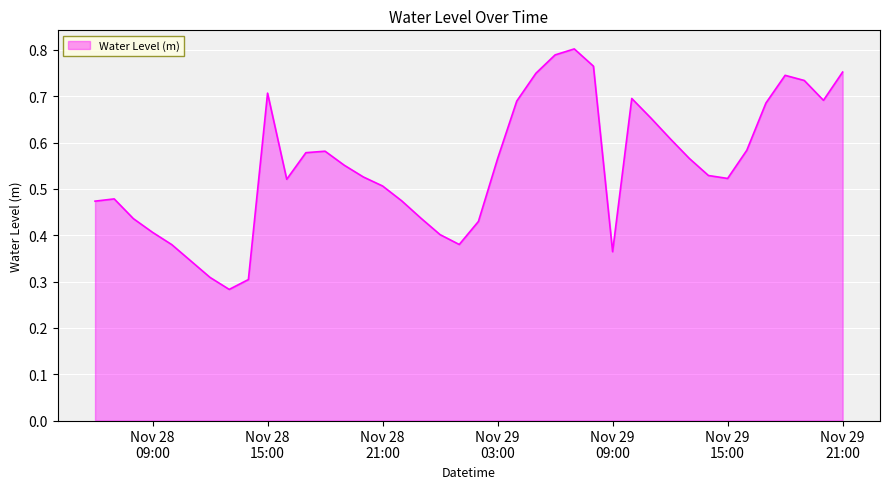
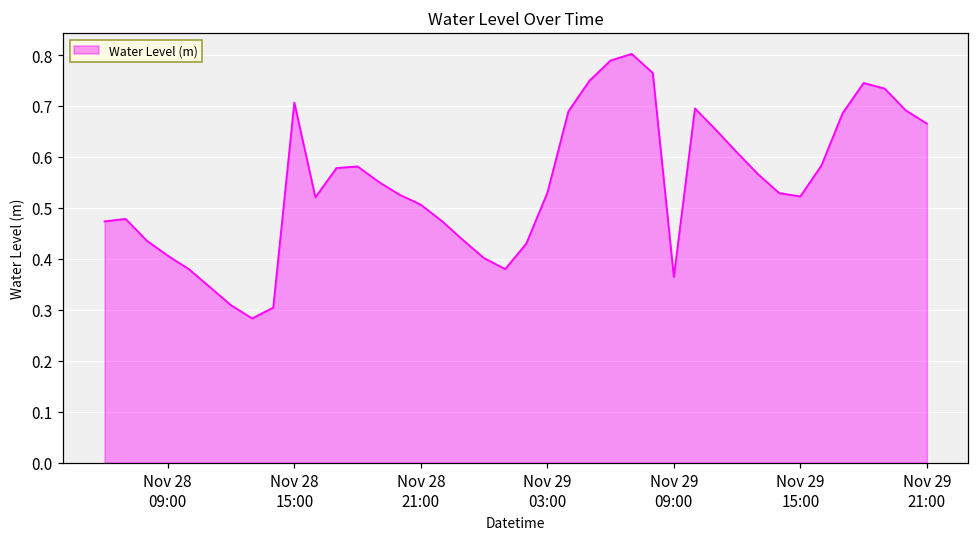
  {
    "Nov 28 09:00": 0.41,
    "Nov 28 15:00": 0.71,
    "Nov 28 21:00": 0.51,
-   "Nov 29 03:00": 0.57,
+   "Nov 29 03:00": 0.53,
    "Nov 29 09:00": 0.36,
    "Nov 29 15:00": 0.52,
-   "Nov 29 21:00": 0.75
+   "Nov 29 21:00": 0.67
  }
